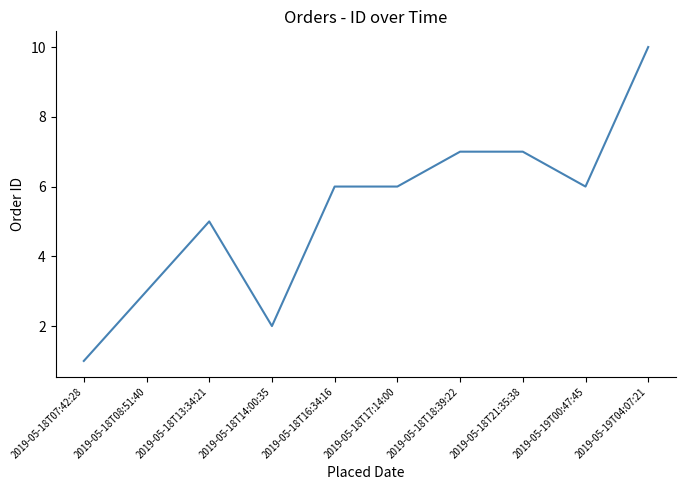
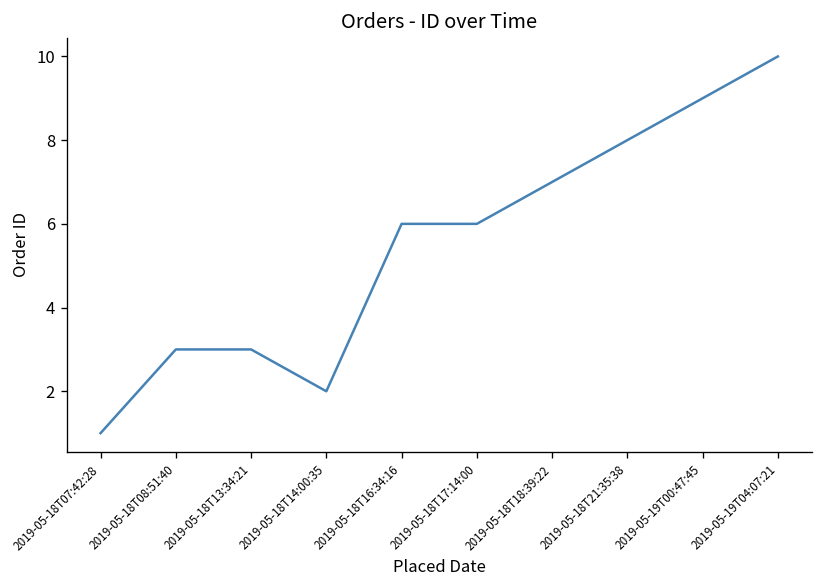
  {
    "2019-05-18T07:42:28": 1,
    "2019-05-18T08:51:40": 3,
-   "2019-05-18T13:34:21": 5,
+   "2019-05-18T13:34:21": 3,
    "2019-05-18T14:00:35": 2,
    "2019-05-18T16:34:16": 6,
    "2019-05-18T17:14:00": 6,
    "2019-05-18T18:39:22": 7,
-   "2019-05-18T21:35:38": 7,
-   "2019-05-19T00:47:45": 6,
+   "2019-05-18T21:35:38": 8,
+   "2019-05-19T00:47:45": 9,
    "2019-05-19T04:07:21": 10
  }
